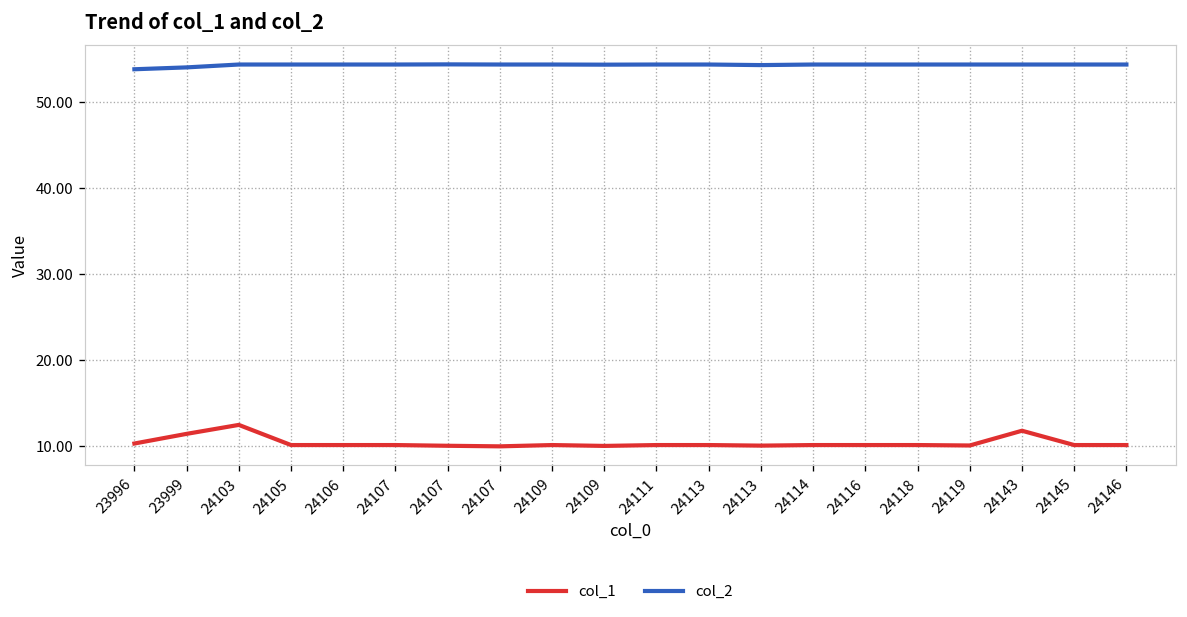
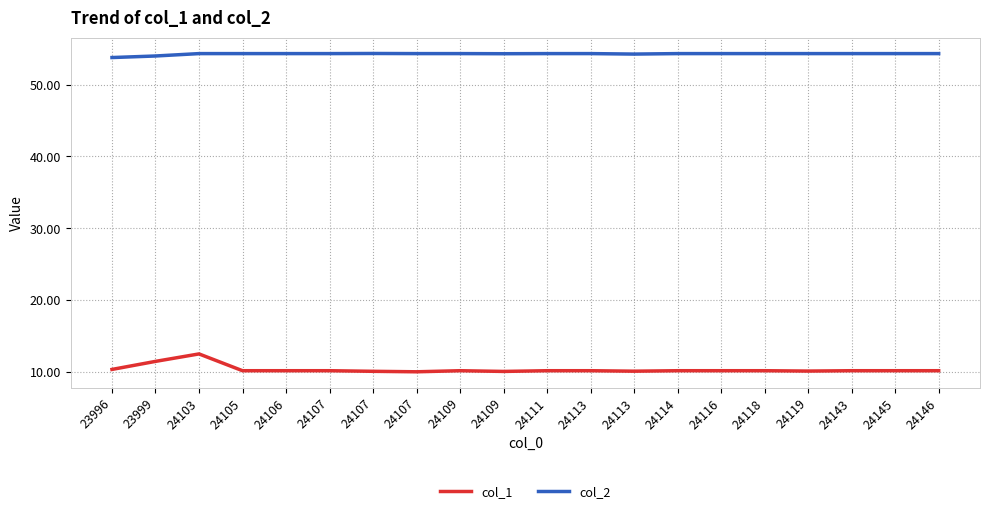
  {
    "col_1": {
      "23996": 10,
      "23999": 11,
      "24103": 12,
      "24105": 10,
      "24106": 10,
      "24111": 10,
      "24114": 10,
      "24116": 10,
      "24118": 10,
      "24119": 10,
-     "24143": 12,
+     "24143": 10,
      "24145": 10,
      "24146": 10
    },
    "col_2": {
      "23996": 54,
      "23999": 54,
      "24103": 54,
      "24105": 54,
      "24106": 54,
      "24111": 54,
      "24114": 54,
      "24116": 54,
      "24118": 54,
      "24119": 54,
      "24143": 54,
      "24145": 54,
      "24146": 54
    }
  }
